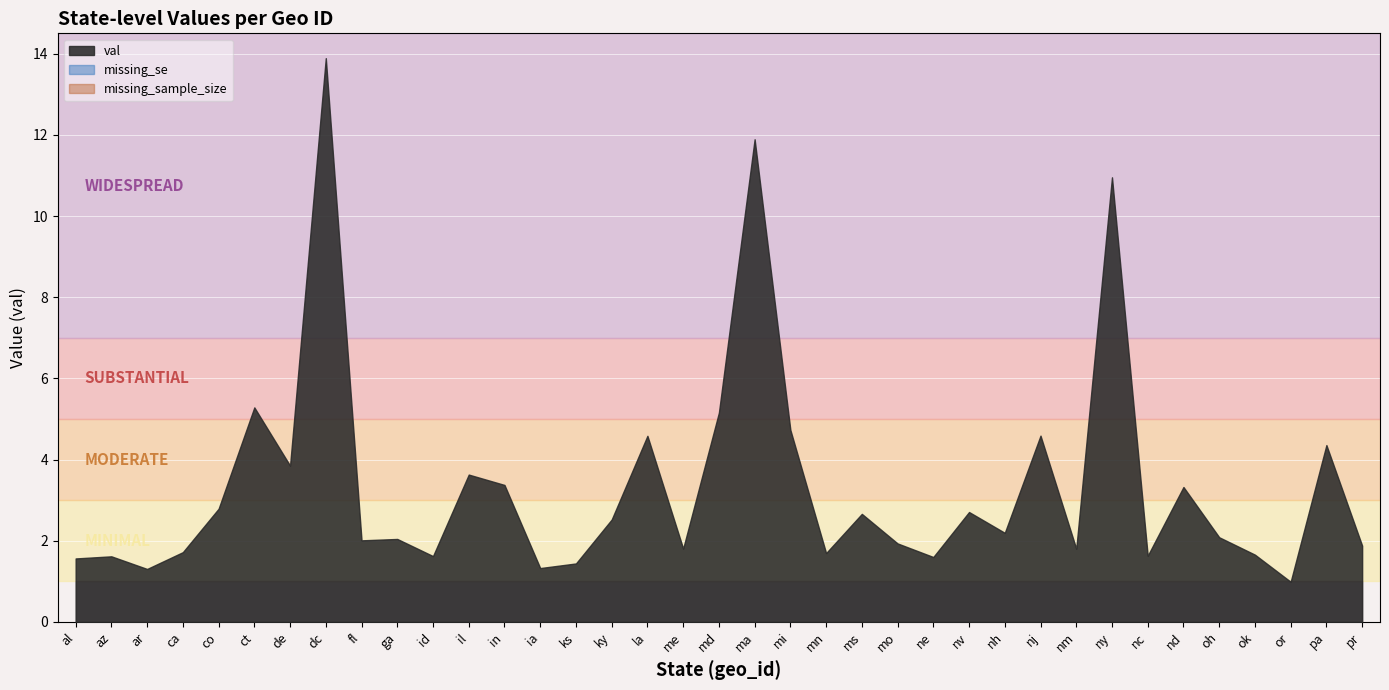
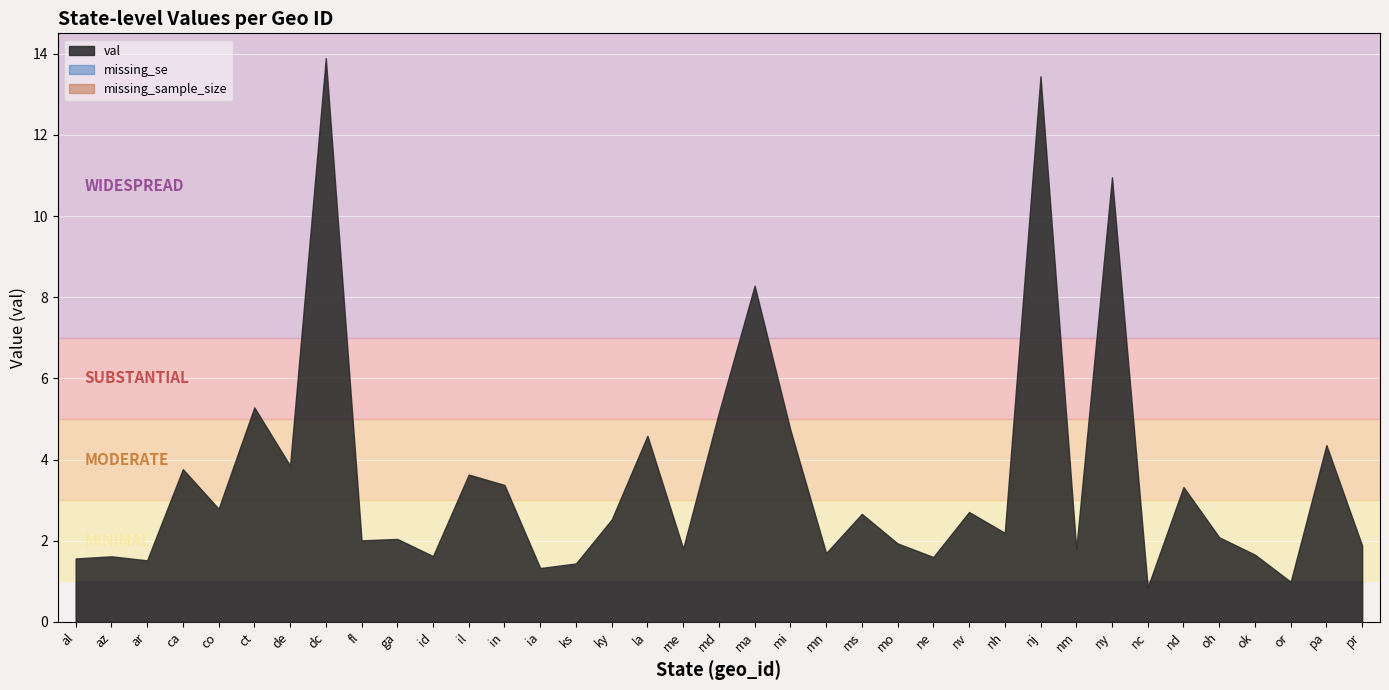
  {
    "val": {
      "al": 1.6,
      "az": 1.6,
-     "ar": 1.3,
-     "ca": 1.7,
+     "ar": 1.5,
+     "ca": 3.8,
      "co": 2.8,
      "ct": 5.3,
      "de": 3.9,
      "dc": 13.9,
      "fl": 2.0,
      "ga": 2.0,
      "id": 1.6,
      "il": 3.6,
      "in": 3.4,
      "ia": 1.3,
      "ks": 1.4,
      "ky": 2.5,
      "la": 4.6,
      "me": 1.8,
      "md": 5.2,
-     "ma": 11.9,
+     "ma": 8.3,
      "mi": 4.7,
      "mn": 1.7,
      "ms": 2.7,
      "mo": 1.9,
      "ne": 1.6,
      "nv": 2.7,
      "nh": 2.2,
-     "nj": 4.6,
+     "nj": 13.4,
      "nm": 1.8,
      "ny": 11.0,
-     "nc": 1.6,
+     "nc": 0.9,
      "nd": 3.3,
      "oh": 2.1,
      "ok": 1.7,
      "pa": 4.4,
      "pr": 1.9
    }
  }
